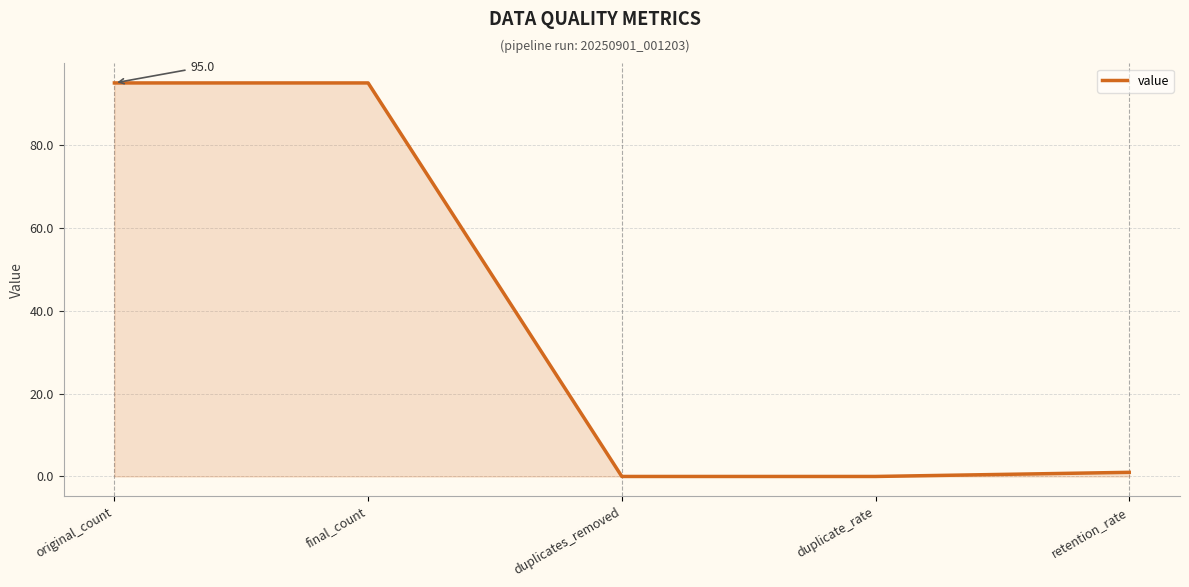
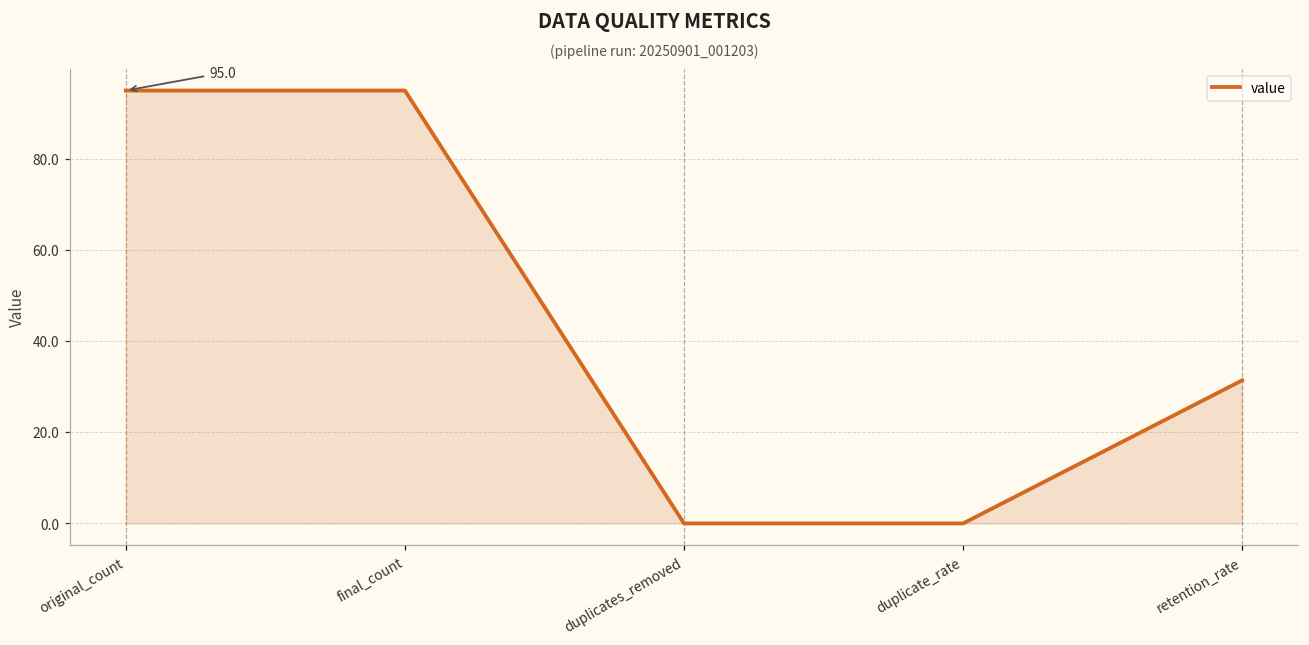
  {
    "final_count": 95,
    "duplicates_removed": 0,
    "duplicate_rate": 0,
-   "retention_rate": 1
+   "retention_rate": 31
  }
